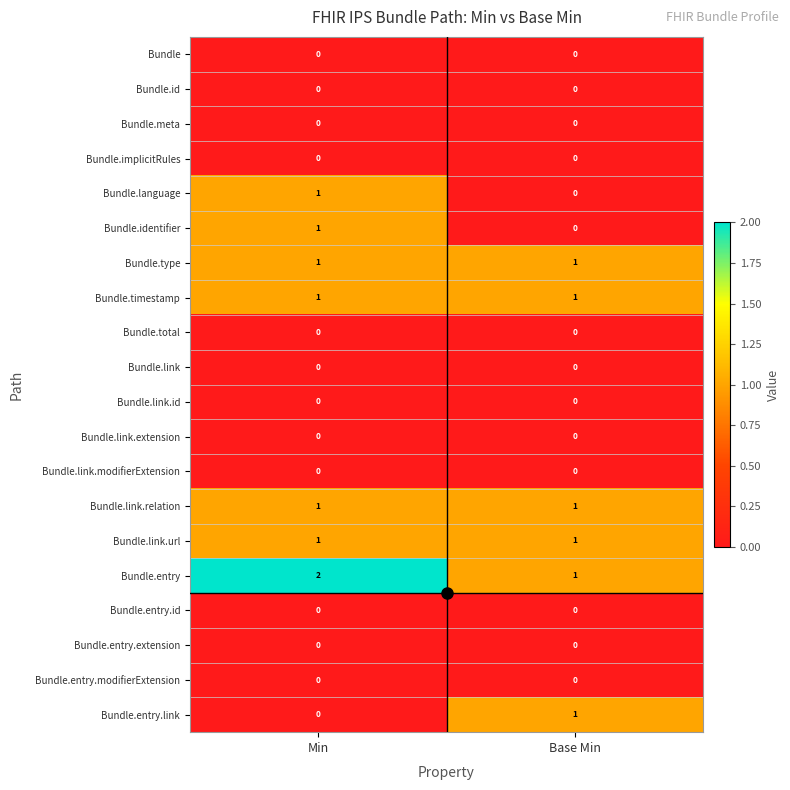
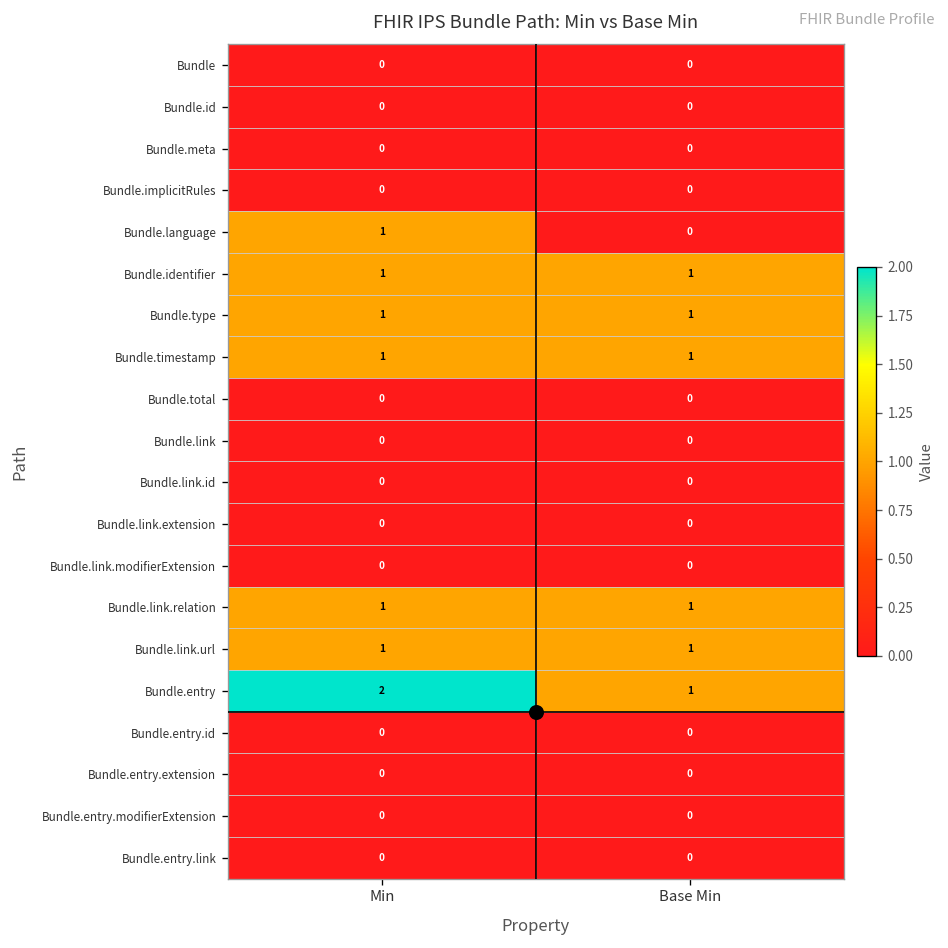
  {
    "Bundle": {
      "Min": 0,
      "Base Min": 0
    },
    "Bundle.id": {
      "Min": 0,
      "Base Min": 0
    },
    "Bundle.meta": {
      "Min": 0,
      "Base Min": 0
    },
    "Bundle.implicitRules": {
      "Min": 0,
      "Base Min": 0
    },
    "Bundle.language": {
      "Min": 1,
      "Base Min": 0
    },
    "Bundle.identifier": {
      "Min": 1,
-     "Base Min": 0
+     "Base Min": 1
    },
    "Bundle.type": {
      "Min": 1,
      "Base Min": 1
    },
    "Bundle.timestamp": {
      "Min": 1,
      "Base Min": 1
    },
    "Bundle.total": {
      "Min": 0,
      "Base Min": 0
    },
    "Bundle.link": {
      "Min": 0,
      "Base Min": 0
    },
    "Bundle.link.id": {
      "Min": 0,
      "Base Min": 0
    },
    "Bundle.link.extension": {
      "Min": 0,
      "Base Min": 0
    },
    "Bundle.link.modifierExtension": {
      "Min": 0,
      "Base Min": 0
    },
    "Bundle.link.relation": {
      "Min": 1,
      "Base Min": 1
    },
    "Bundle.link.url": {
      "Min": 1,
      "Base Min": 1
    },
    "Bundle.entry": {
      "Min": 2,
      "Base Min": 1
    },
    "Bundle.entry.id": {
      "Min": 0,
      "Base Min": 0
    },
    "Bundle.entry.extension": {
      "Min": 0,
      "Base Min": 0
    },
    "Bundle.entry.modifierExtension": {
      "Min": 0,
      "Base Min": 0
    },
    "Bundle.entry.link": {
      "Min": 0,
-     "Base Min": 1
+     "Base Min": 0
    }
  }
